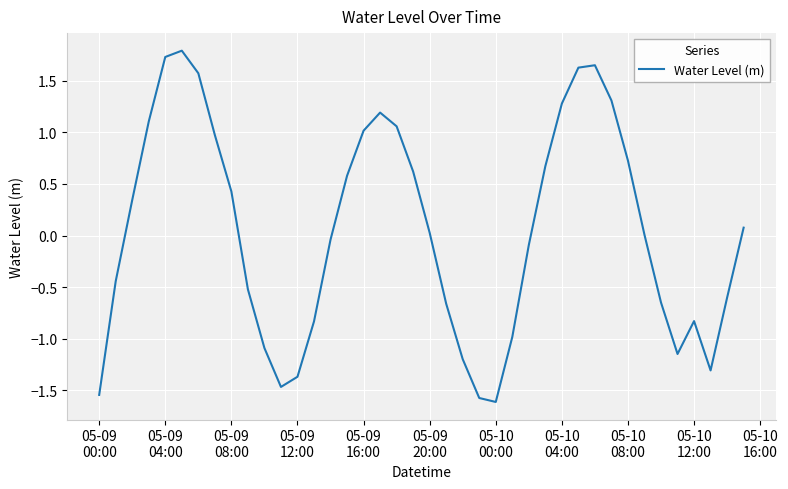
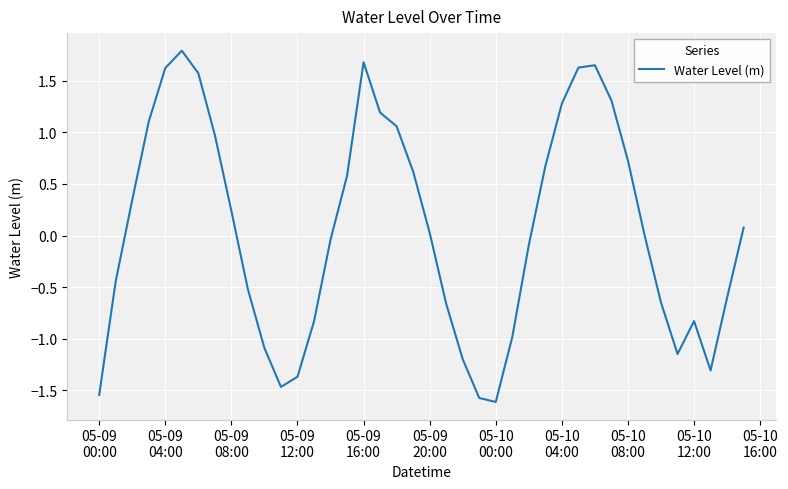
  {
    "05-09 00:00": -1.54,
-   "05-09 04:00": 1.73,
-   "05-09 08:00": 0.43,
+   "05-09 04:00": 1.62,
+   "05-09 08:00": 0.24,
    "05-09 12:00": -1.37,
-   "05-09 16:00": 1.01,
+   "05-09 16:00": 1.68,
    "05-09 20:00": 0.03,
    "05-10 00:00": -1.61,
    "05-10 04:00": 1.28,
    "05-10 08:00": 0.73,
    "05-10 12:00": -0.83
  }
